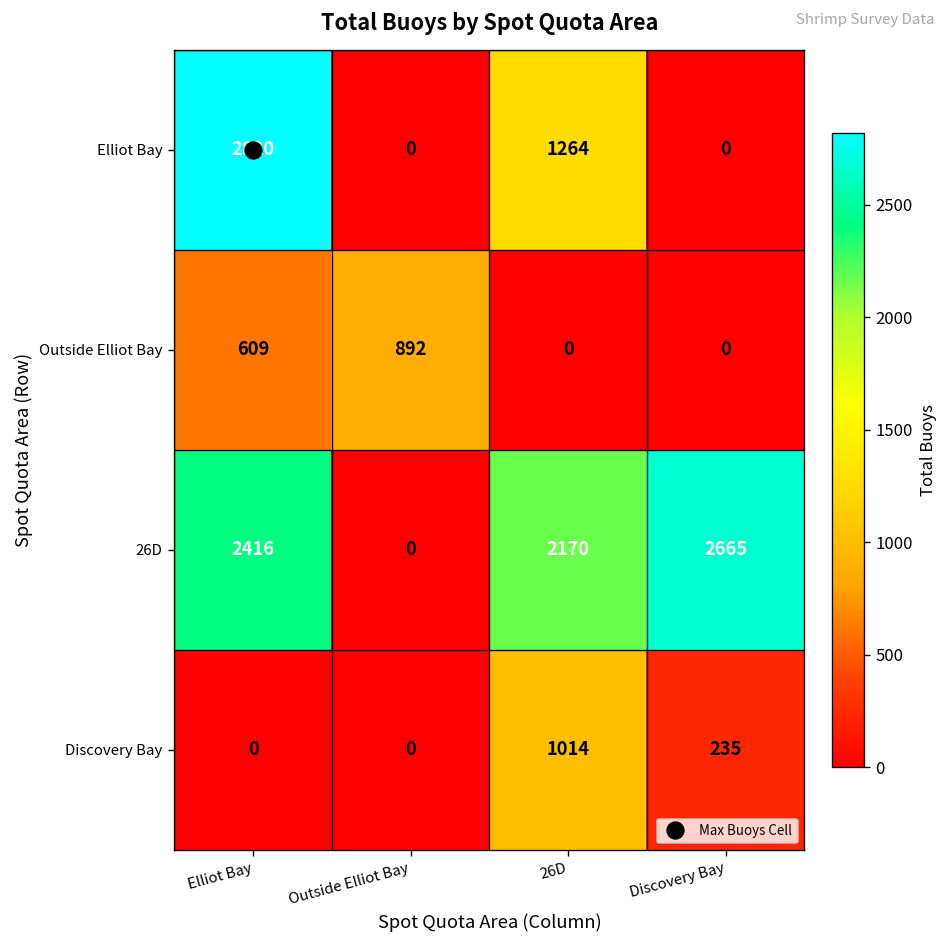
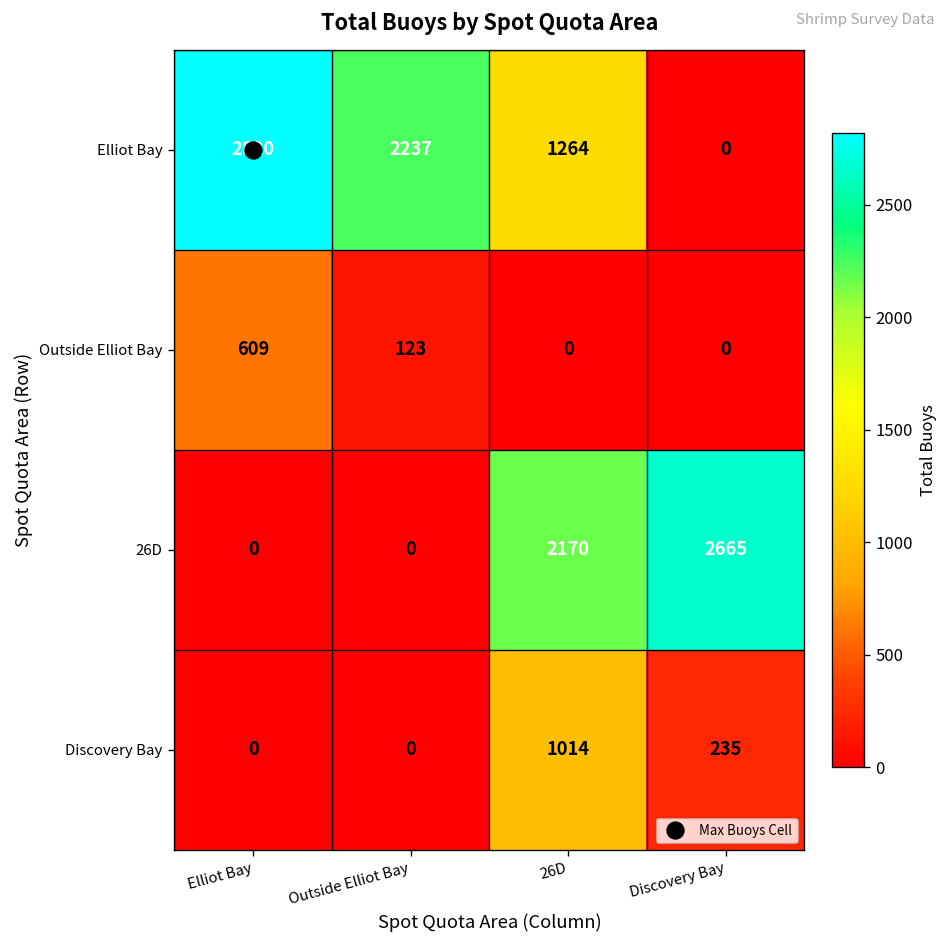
  {
    "Elliot Bay": {
-     "Outside Elliot Bay": 0,
+     "Outside Elliot Bay": 2237,
      "26D": 1264,
      "Discovery Bay": 0
    },
    "Outside Elliot Bay": {
      "Elliot Bay": 609,
-     "Outside Elliot Bay": 892,
+     "Outside Elliot Bay": 123,
      "26D": 0,
      "Discovery Bay": 0
    },
    "26D": {
-     "Elliot Bay": 2416,
+     "Elliot Bay": 0,
      "Outside Elliot Bay": 0,
      "26D": 2170,
      "Discovery Bay": 2665
    },
    "Discovery Bay": {
      "Elliot Bay": 0,
      "Outside Elliot Bay": 0,
      "26D": 1014,
      "Discovery Bay": 235
    }
  }
